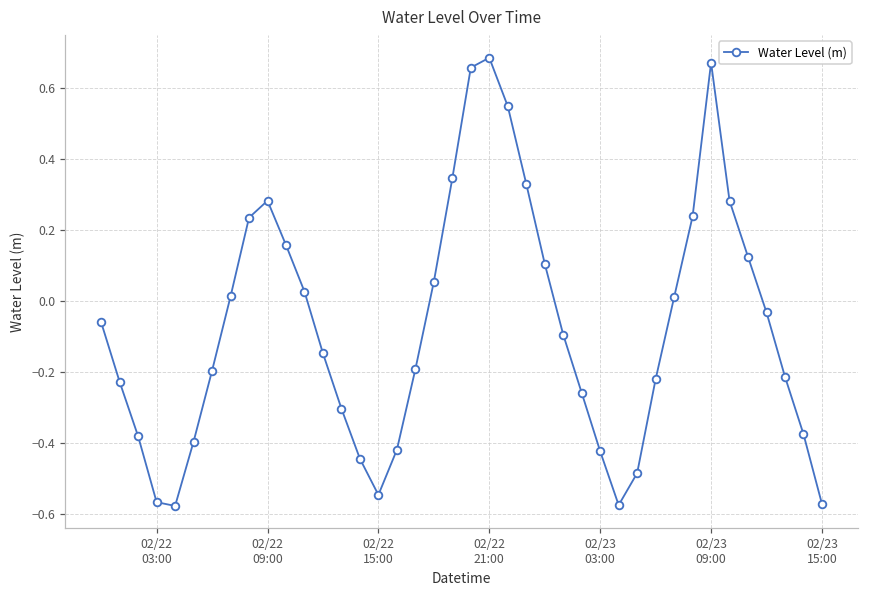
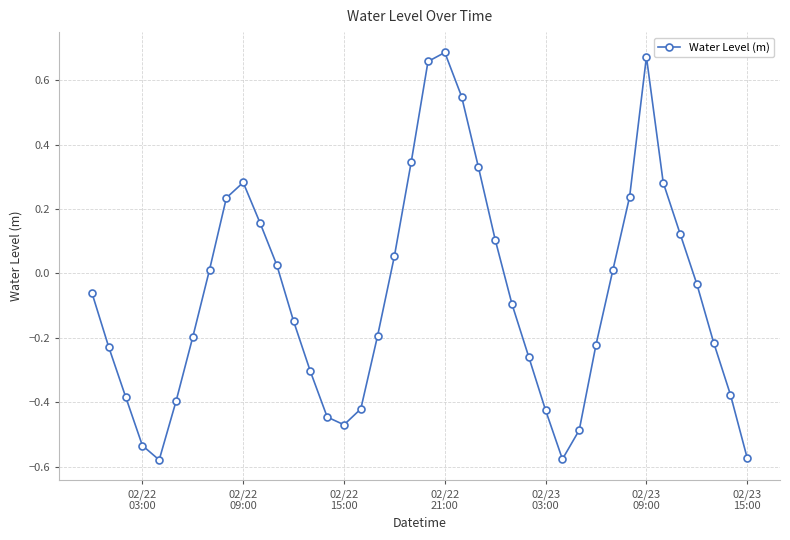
  {
-   "02/22 03:00": -0.57,
+   "02/22 03:00": -0.53,
    "02/22 09:00": 0.28,
-   "02/22 15:00": -0.55,
+   "02/22 15:00": -0.47,
    "02/22 21:00": 0.69,
    "02/23 03:00": -0.42,
    "02/23 09:00": 0.67,
    "02/23 15:00": -0.57
  }
